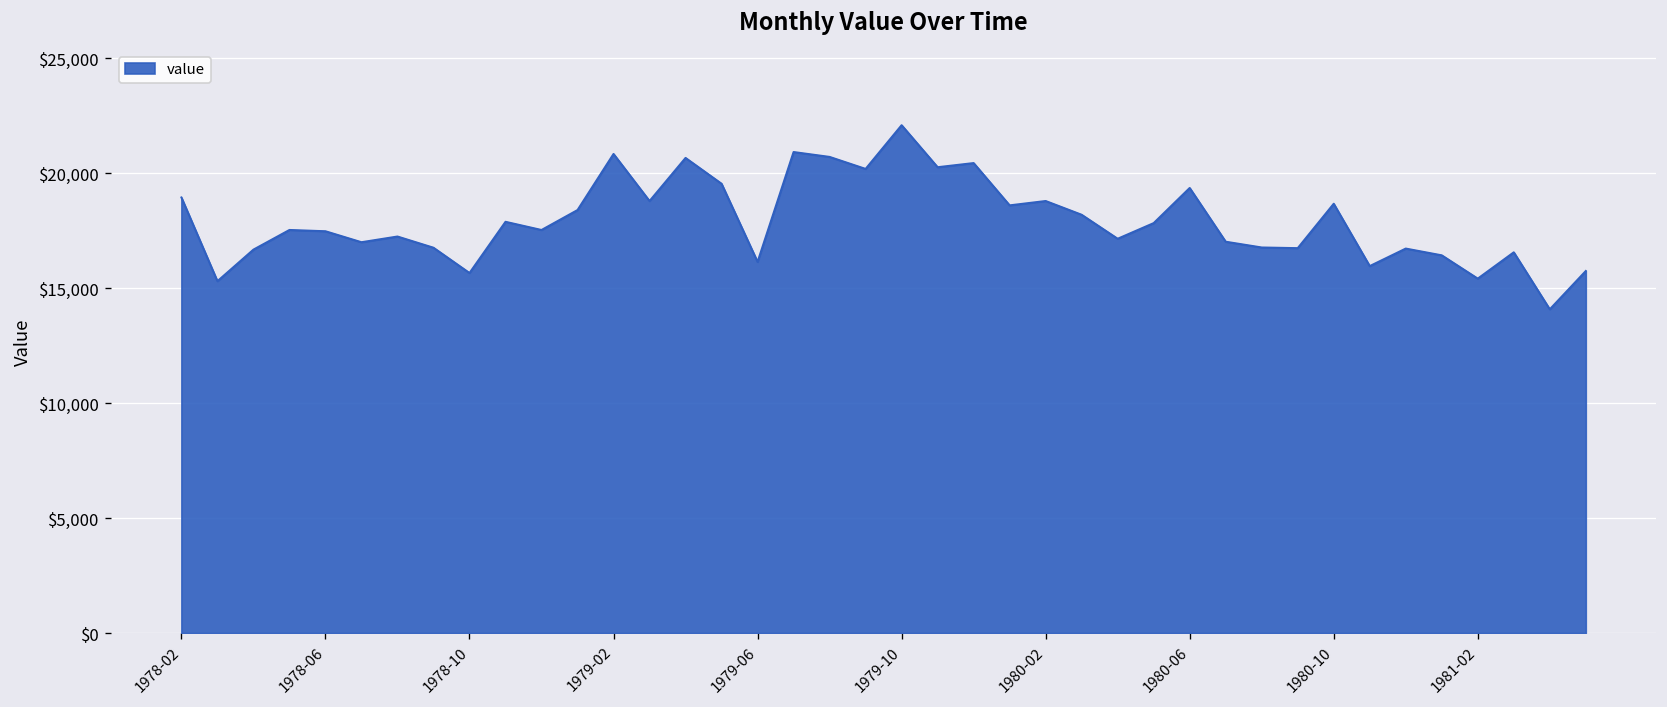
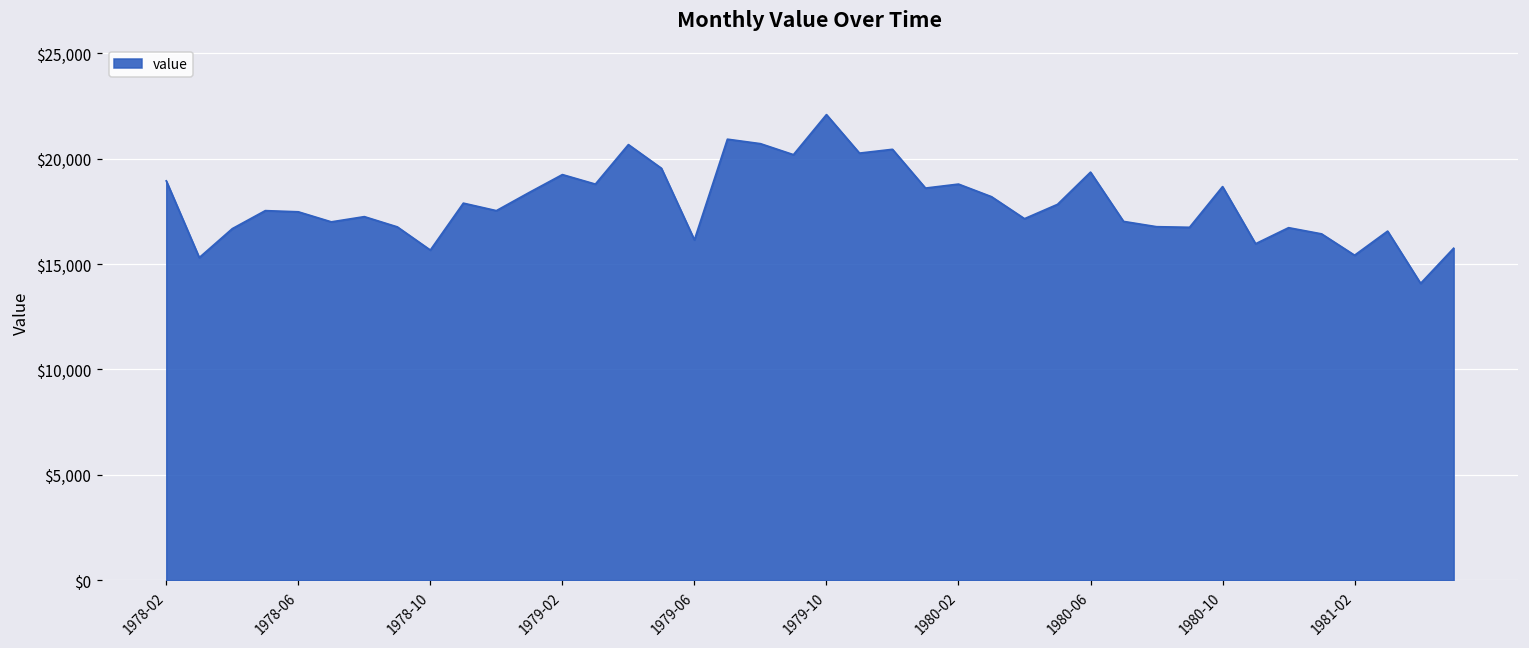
  {
    "1978-02": "$18,900",
    "1978-06": "$17,500",
    "1978-10": "$15,700",
-   "1979-02": "$20,800",
+   "1979-02": "$19,200",
    "1979-06": "$16,100",
    "1979-10": "$22,100",
    "1980-02": "$18,800",
    "1980-06": "$19,400",
    "1980-10": "$18,700",
    "1981-02": "$15,400"
  }
